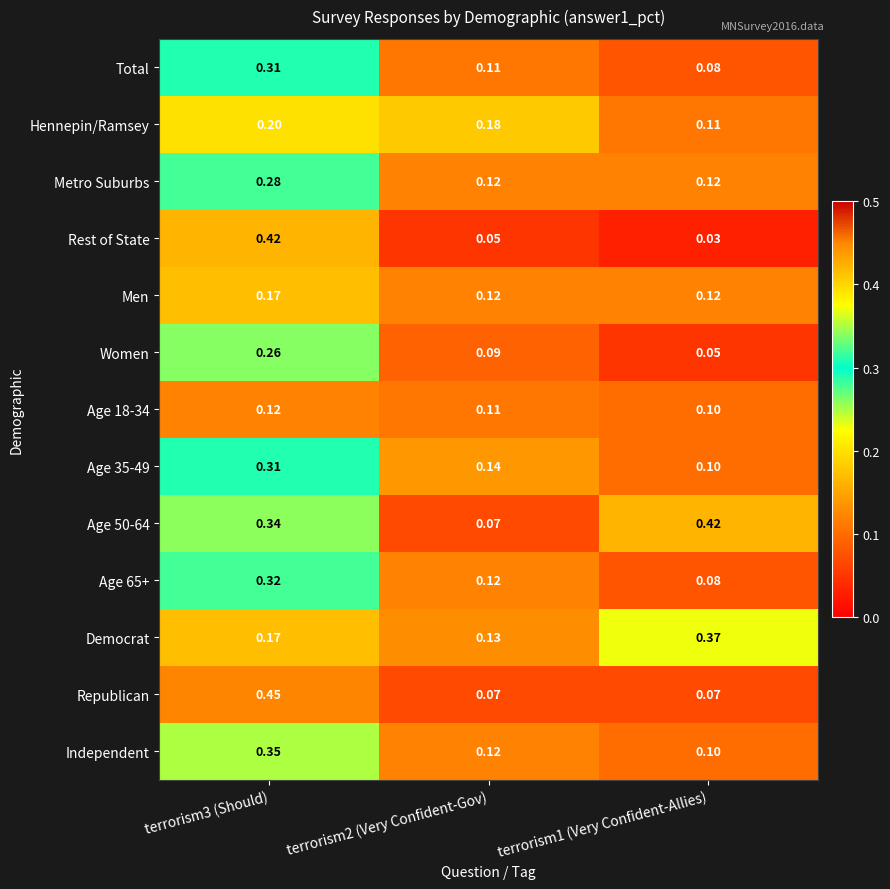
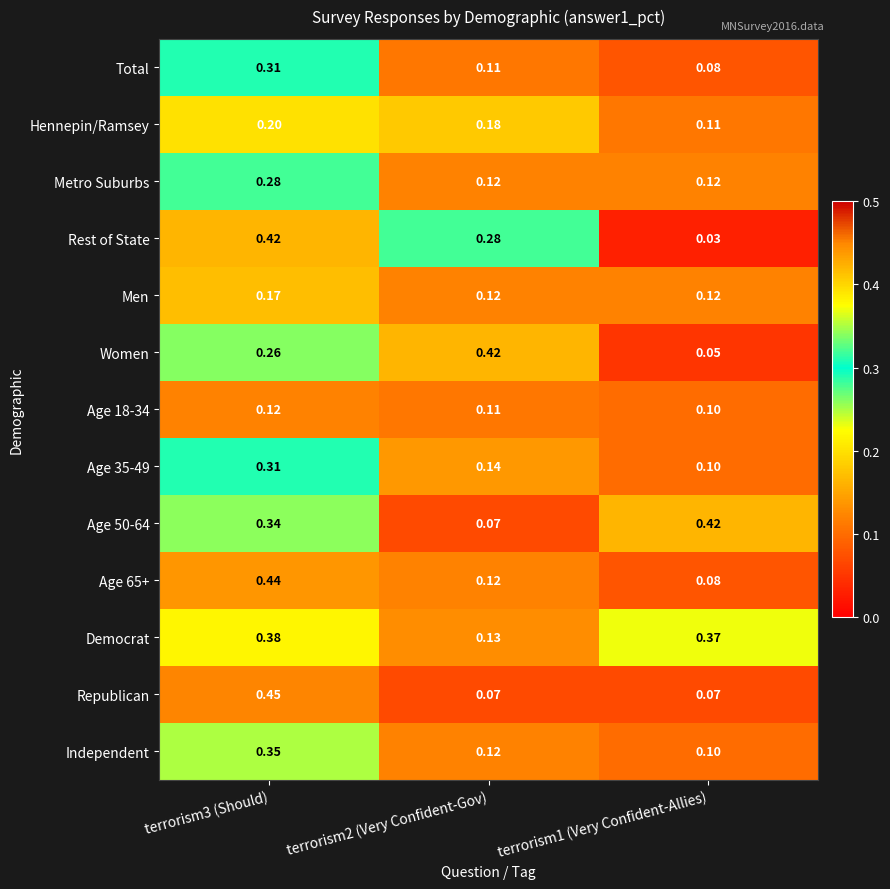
  {
    "Total": {
      "terrorism3 (Should)": 0.31,
      "terrorism2 (Very Confident-Gov)": 0.11,
      "terrorism1 (Very Confident-Allies)": 0.08
    },
    "Hennepin/Ramsey": {
      "terrorism3 (Should)": 0.20,
      "terrorism2 (Very Confident-Gov)": 0.18,
      "terrorism1 (Very Confident-Allies)": 0.11
    },
    "Metro Suburbs": {
      "terrorism3 (Should)": 0.28,
      "terrorism2 (Very Confident-Gov)": 0.12,
      "terrorism1 (Very Confident-Allies)": 0.12
    },
    "Rest of State": {
      "terrorism3 (Should)": 0.42,
-     "terrorism2 (Very Confident-Gov)": 0.05,
+     "terrorism2 (Very Confident-Gov)": 0.28,
      "terrorism1 (Very Confident-Allies)": 0.03
    },
    "Men": {
      "terrorism3 (Should)": 0.17,
      "terrorism2 (Very Confident-Gov)": 0.12,
      "terrorism1 (Very Confident-Allies)": 0.12
    },
    "Women": {
      "terrorism3 (Should)": 0.26,
-     "terrorism2 (Very Confident-Gov)": 0.09,
+     "terrorism2 (Very Confident-Gov)": 0.42,
      "terrorism1 (Very Confident-Allies)": 0.05
    },
    "Age 18-34": {
      "terrorism3 (Should)": 0.12,
      "terrorism2 (Very Confident-Gov)": 0.11,
      "terrorism1 (Very Confident-Allies)": 0.10
    },
    "Age 35-49": {
      "terrorism3 (Should)": 0.31,
      "terrorism2 (Very Confident-Gov)": 0.14,
      "terrorism1 (Very Confident-Allies)": 0.10
    },
    "Age 50-64": {
      "terrorism3 (Should)": 0.34,
      "terrorism2 (Very Confident-Gov)": 0.07,
      "terrorism1 (Very Confident-Allies)": 0.42
    },
    "Age 65+": {
-     "terrorism3 (Should)": 0.32,
+     "terrorism3 (Should)": 0.44,
      "terrorism2 (Very Confident-Gov)": 0.12,
      "terrorism1 (Very Confident-Allies)": 0.08
    },
    "Democrat": {
-     "terrorism3 (Should)": 0.17,
+     "terrorism3 (Should)": 0.38,
      "terrorism2 (Very Confident-Gov)": 0.13,
      "terrorism1 (Very Confident-Allies)": 0.37
    },
    "Republican": {
      "terrorism3 (Should)": 0.45,
      "terrorism2 (Very Confident-Gov)": 0.07,
      "terrorism1 (Very Confident-Allies)": 0.07
    },
    "Independent": {
      "terrorism3 (Should)": 0.35,
      "terrorism2 (Very Confident-Gov)": 0.12,
      "terrorism1 (Very Confident-Allies)": 0.10
    }
  }
